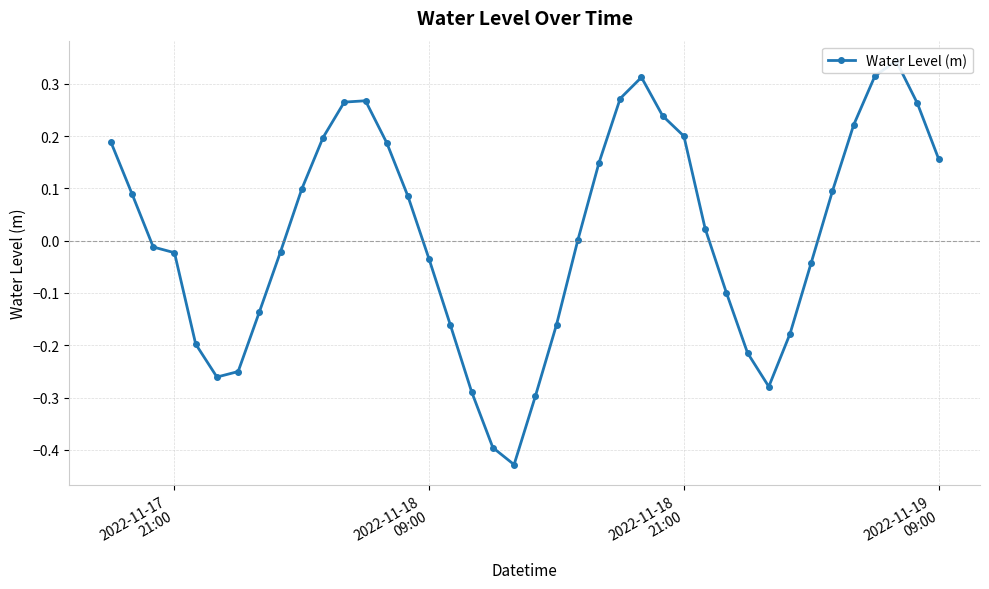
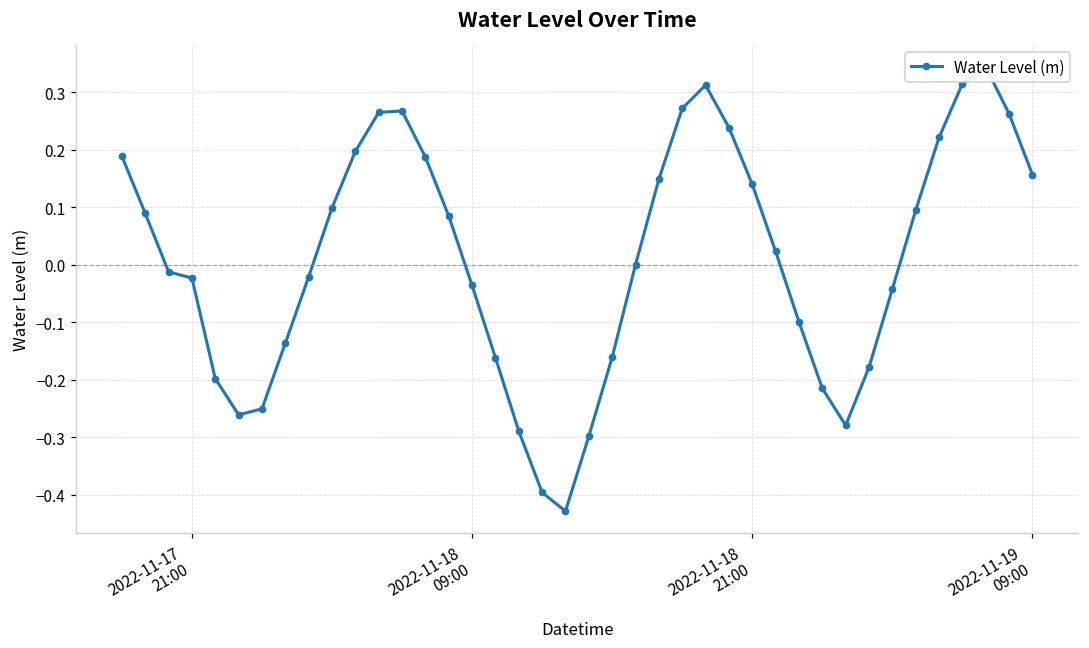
  {
    "2022-11-17 21:00": -0.02,
    "2022-11-18 09:00": -0.04,
-   "2022-11-18 21:00": 0.20,
+   "2022-11-18 21:00": 0.14,
    "2022-11-19 09:00": 0.16
  }
